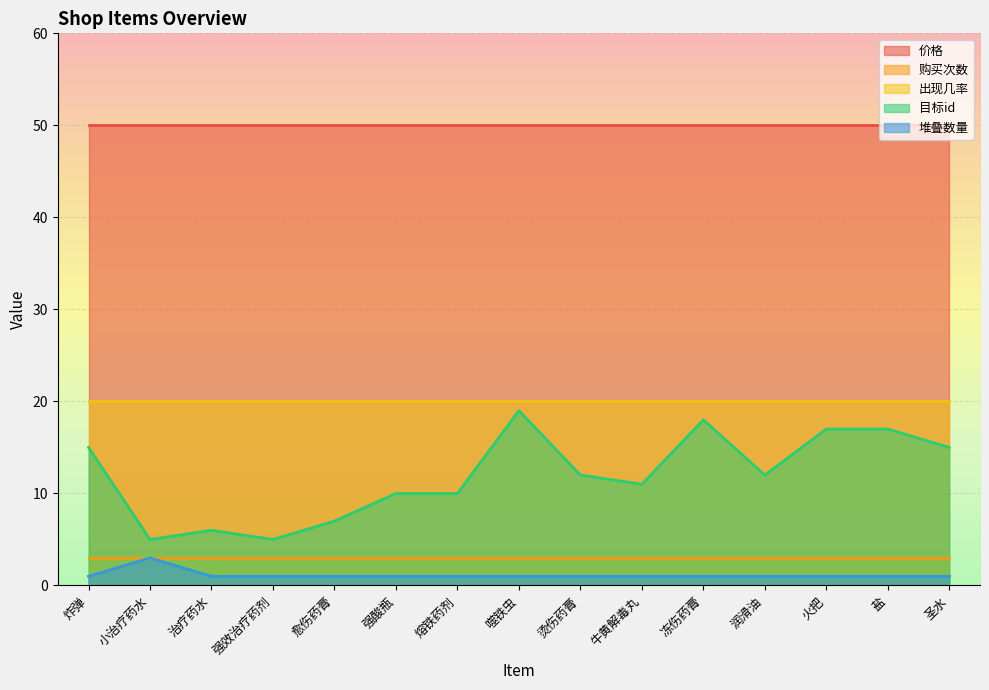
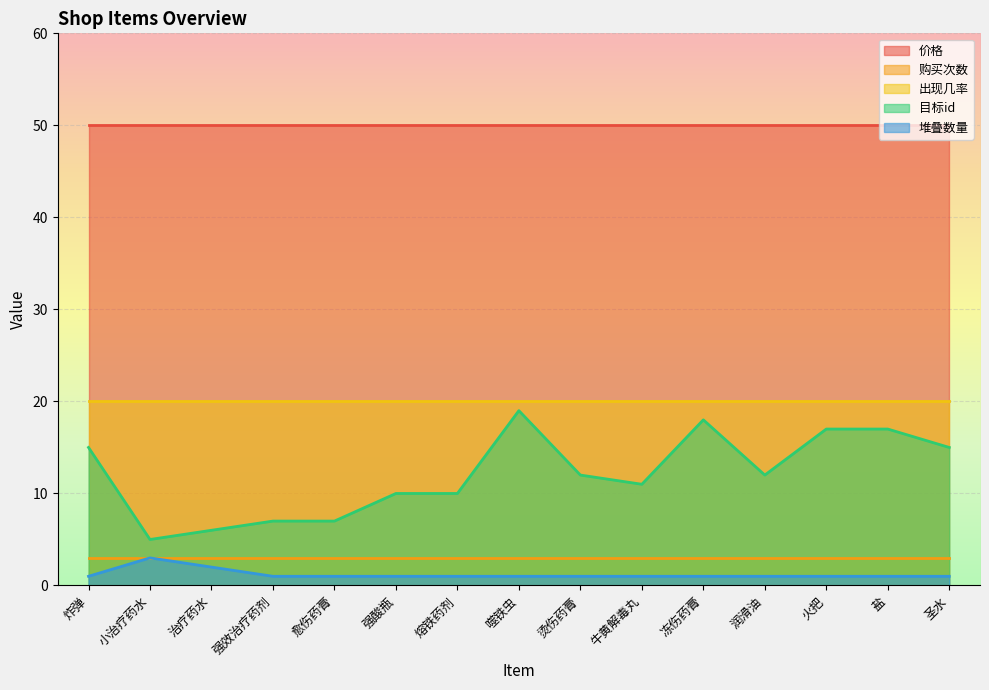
  {
    "价格": {
      "炸弹": 50,
      "小治疗药水": 50,
      "治疗药水": 50,
      "强效治疗药剂": 50,
      "愈伤药膏": 50,
      "强酸瓶": 50,
      "熔铁药剂": 50,
      "噬铁虫": 50,
      "烫伤药膏": 50,
      "牛黄解毒丸": 50,
      "冻伤药膏": 50,
      "润滑油": 50,
      "火把": 50
    },
    "目标id": {
      "炸弹": 15,
      "小治疗药水": 5,
      "治疗药水": 6,
-     "强效治疗药剂": 5,
+     "强效治疗药剂": 7,
      "愈伤药膏": 7,
      "强酸瓶": 10,
      "熔铁药剂": 10,
      "噬铁虫": 19,
      "烫伤药膏": 12,
      "牛黄解毒丸": 11,
      "冻伤药膏": 18,
      "润滑油": 12,
      "火把": 17,
      "盐": 17,
      "圣水": 15
    },
    "堆叠数量": {
      "炸弹": 1,
-     "治疗药水": 1,
+     "治疗药水": 2,
      "强效治疗药剂": 1,
      "愈伤药膏": 1,
      "强酸瓶": 1,
      "熔铁药剂": 1,
      "噬铁虫": 1,
      "烫伤药膏": 1,
      "牛黄解毒丸": 1,
      "冻伤药膏": 1,
      "润滑油": 1,
      "火把": 1,
      "盐": 1,
      "圣水": 1
    }
  }
